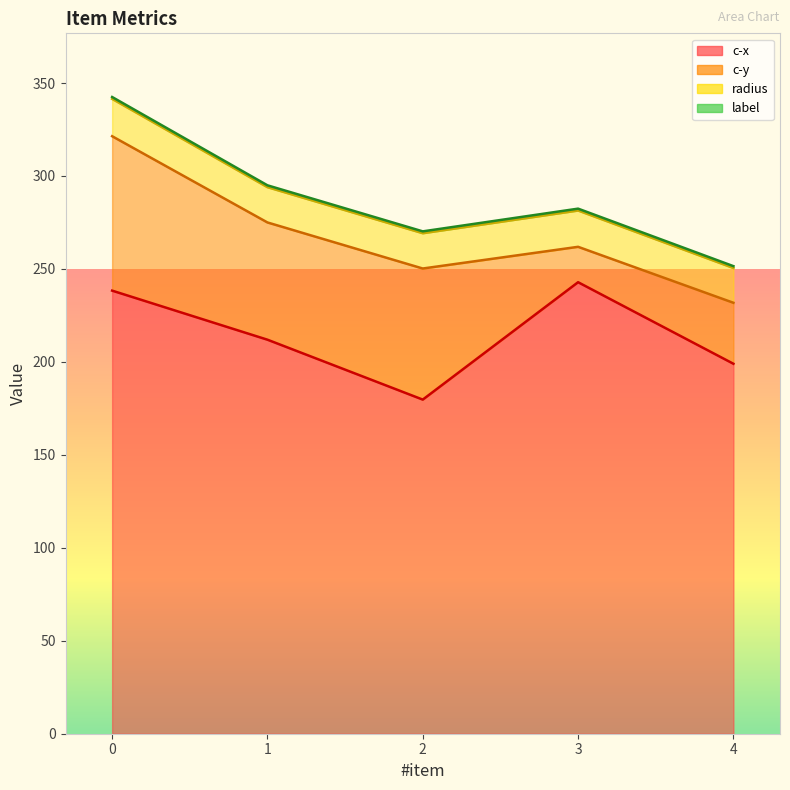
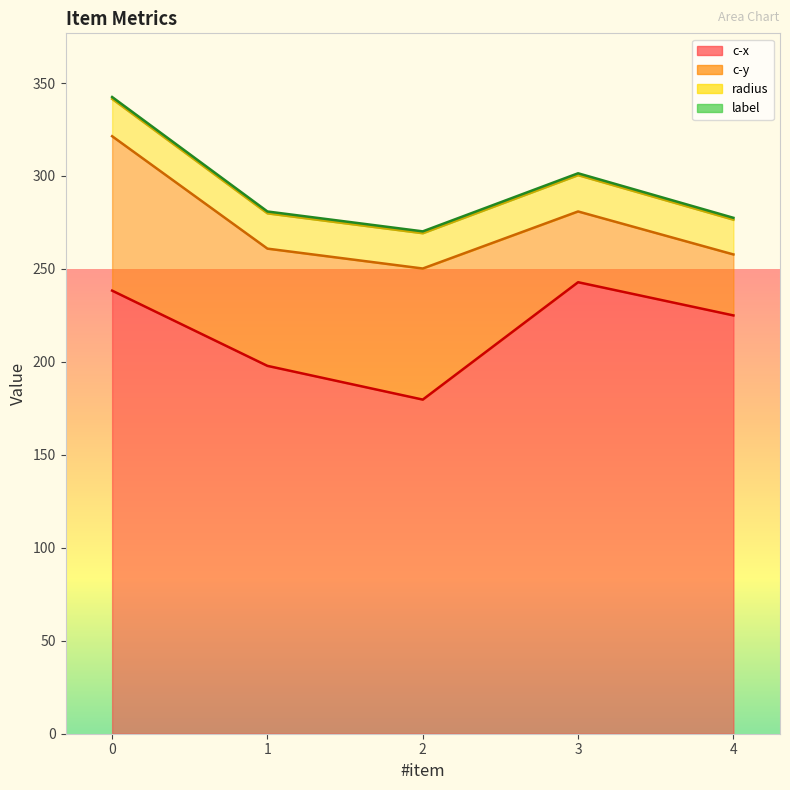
  {
    "c-x": {
      "0": 238,
-     "1": 212,
+     "1": 198,
      "2": 180,
      "3": 243,
-     "4": 199
+     "4": 225
    },
    "c-y": {
      "0": 83,
      "1": 63,
      "2": 71,
-     "3": 19,
+     "3": 38,
      "4": 33
    }
  }
